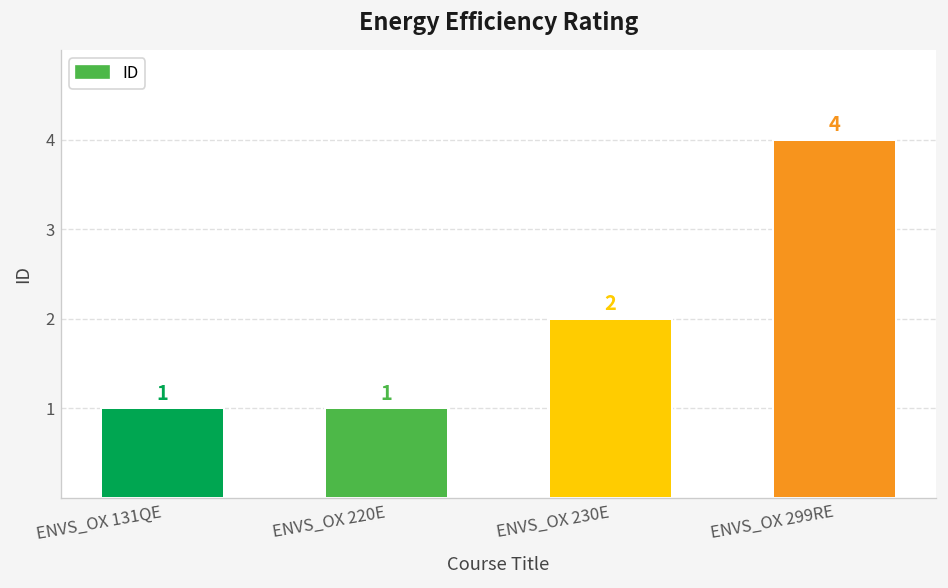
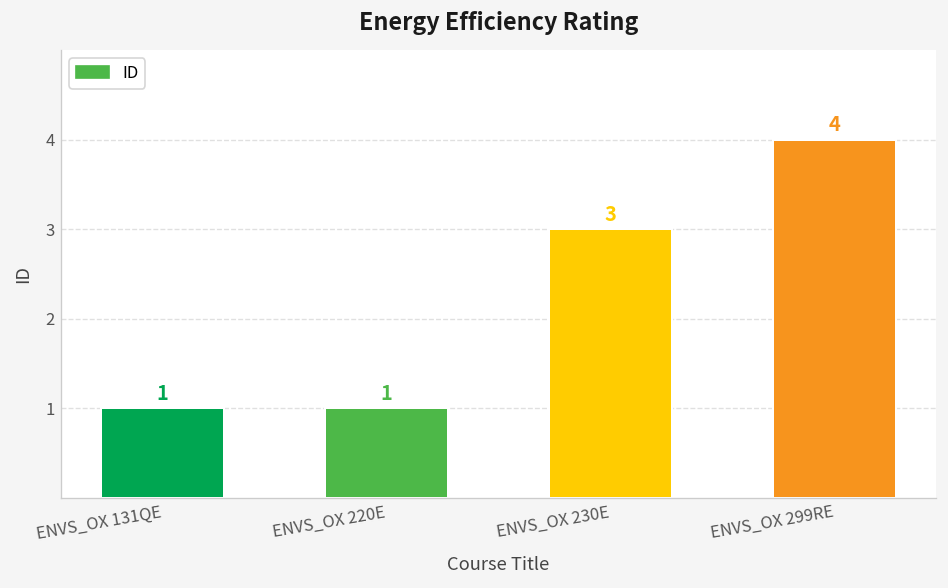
  {
    "ENVS_OX 131QE": 1,
    "ENVS_OX 220E": 1,
-   "ENVS_OX 230E": 2,
+   "ENVS_OX 230E": 3,
    "ENVS_OX 299RE": 4
  }
